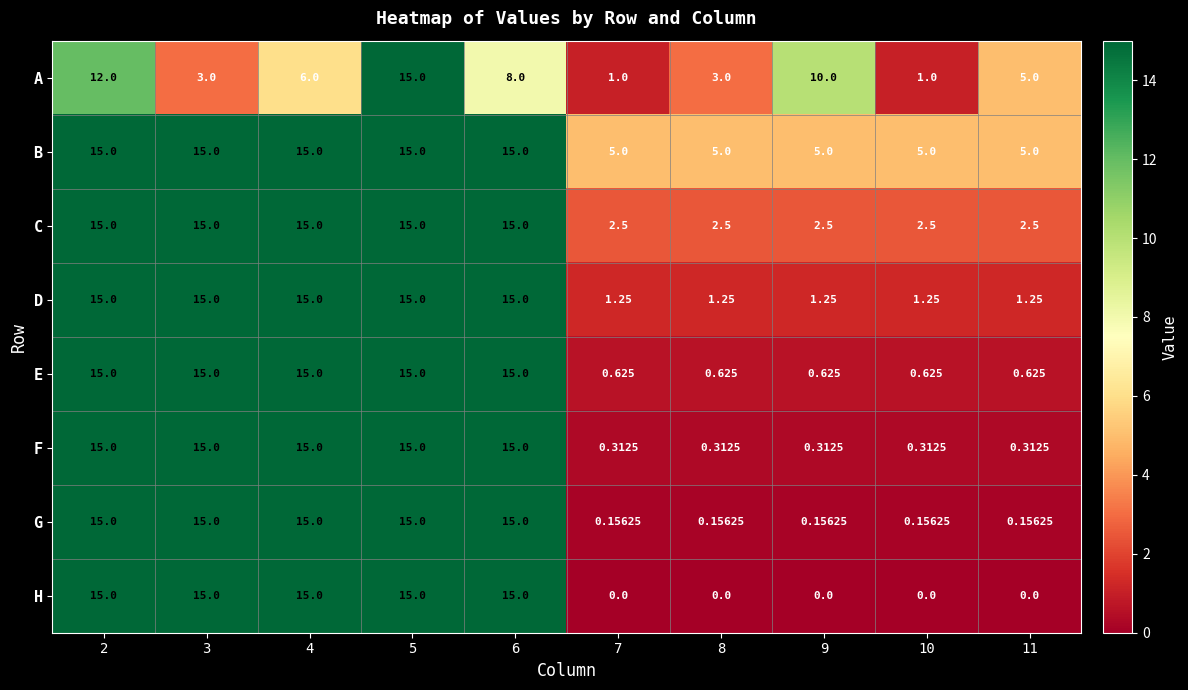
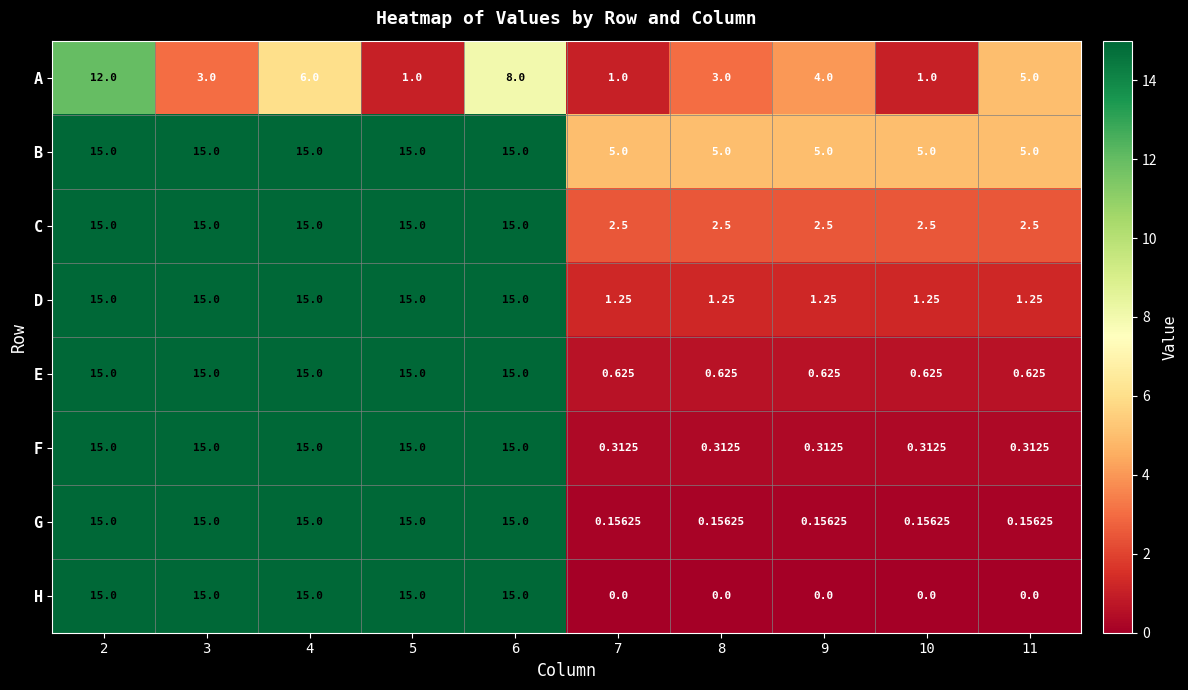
  {
    "A": {
      "2": 12.0,
      "3": 3.0,
      "4": 6.0,
-     "5": 15.0,
+     "5": 1.0,
      "6": 8.0,
      "7": 1.0,
      "8": 3.0,
-     "9": 10.0,
+     "9": 4.0,
      "10": 1.0,
      "11": 5.0
    },
    "B": {
      "2": 15.0,
      "3": 15.0,
      "4": 15.0,
      "5": 15.0,
      "6": 15.0,
      "7": 5.0,
      "8": 5.0,
      "9": 5.0,
      "10": 5.0,
      "11": 5.0
    },
    "C": {
      "2": 15.0,
      "3": 15.0,
      "4": 15.0,
      "5": 15.0,
      "6": 15.0,
      "7": 2.5,
      "8": 2.5,
      "9": 2.5,
      "10": 2.5,
      "11": 2.5
    },
    "D": {
      "2": 15.0,
      "3": 15.0,
      "4": 15.0,
      "5": 15.0,
      "6": 15.0,
      "7": 1.25,
      "8": 1.25,
      "9": 1.25,
      "10": 1.25,
      "11": 1.25
    },
    "E": {
      "2": 15.0,
      "3": 15.0,
      "4": 15.0,
      "5": 15.0,
      "6": 15.0,
      "7": 0.625,
      "8": 0.625,
      "9": 0.625,
      "10": 0.625,
      "11": 0.625
    },
    "F": {
      "2": 15.0,
      "3": 15.0,
      "4": 15.0,
      "5": 15.0,
      "6": 15.0,
      "7": 0.3125,
      "8": 0.3125,
      "9": 0.3125,
      "10": 0.3125,
      "11": 0.3125
    },
    "G": {
      "2": 15.0,
      "3": 15.0,
      "4": 15.0,
      "5": 15.0,
      "6": 15.0,
      "7": 0.15625,
      "8": 0.15625,
      "9": 0.15625,
      "10": 0.15625,
      "11": 0.15625
    },
    "H": {
      "2": 15.0,
      "3": 15.0,
      "4": 15.0,
      "5": 15.0,
      "6": 15.0,
      "7": 0.0,
      "8": 0.0,
      "9": 0.0,
      "10": 0.0,
      "11": 0.0
    }
  }
